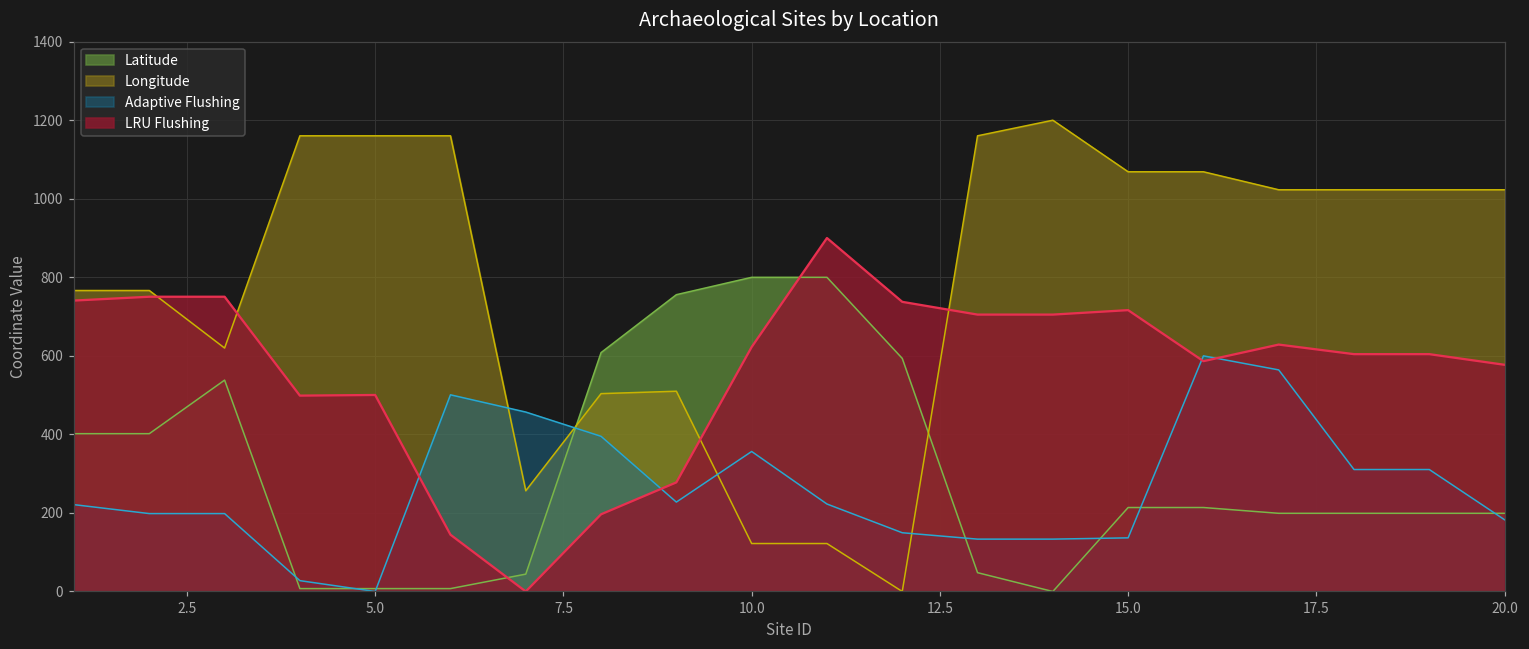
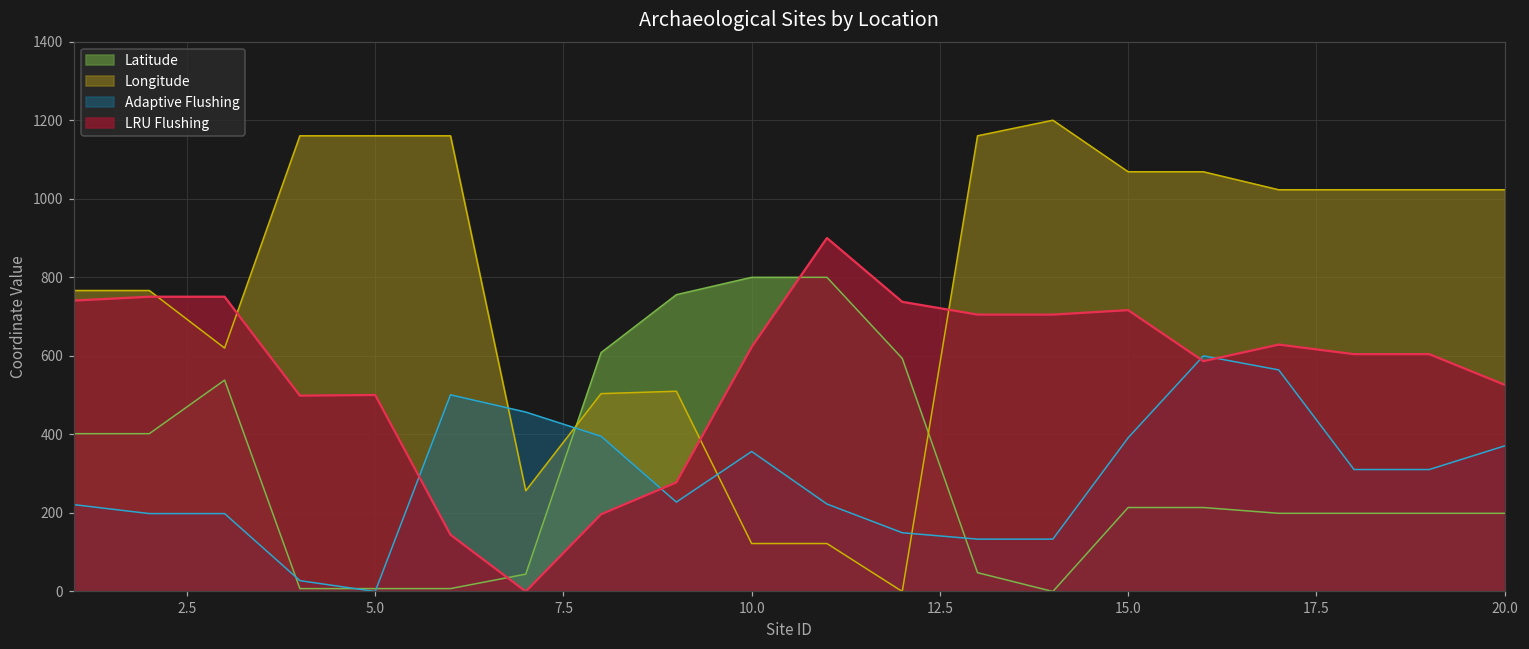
  {
    "Adaptive Flushing": {
      "5.0": 0,
      "10.0": 360,
-     "15.0": 140,
-     "20.0": 180
+     "15.0": 390,
+     "20.0": 370
    },
    "LRU Flushing": {
      "5.0": 500,
      "10.0": 620,
      "15.0": 720,
-     "20.0": 580
+     "20.0": 530
    }
  }
